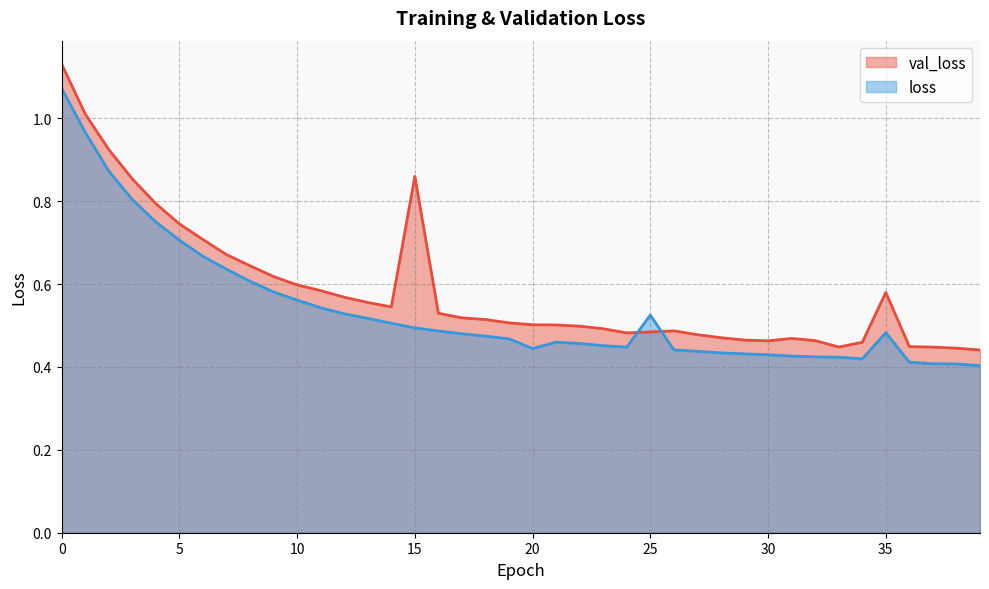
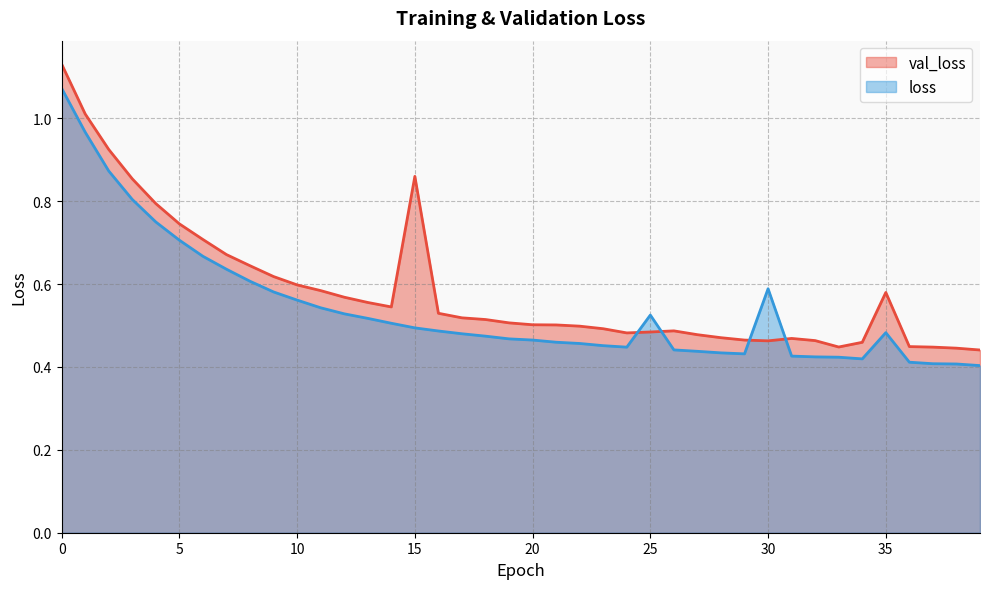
  {
    "val_loss": {
      "0": 1.13,
      "5": 0.75,
      "10": 0.60,
      "15": 0.86,
      "20": 0.50,
      "25": 0.48,
      "30": 0.46,
      "35": 0.58
    },
    "loss": {
      "0": 1.07,
      "5": 0.71,
      "10": 0.56,
      "15": 0.49,
-     "20": 0.44,
+     "20": 0.47,
      "25": 0.53,
-     "30": 0.43,
+     "30": 0.59,
      "35": 0.48
    }
  }
